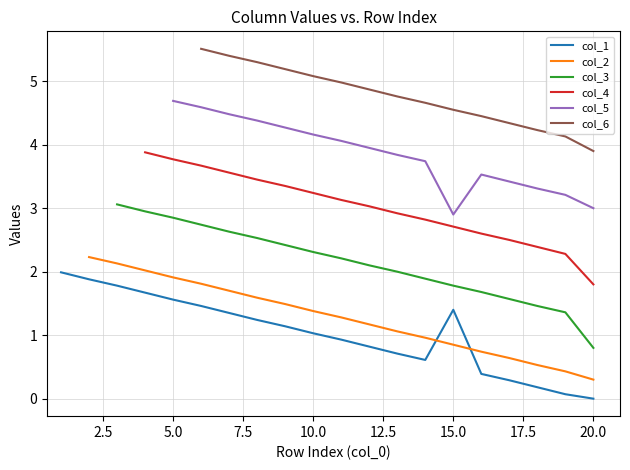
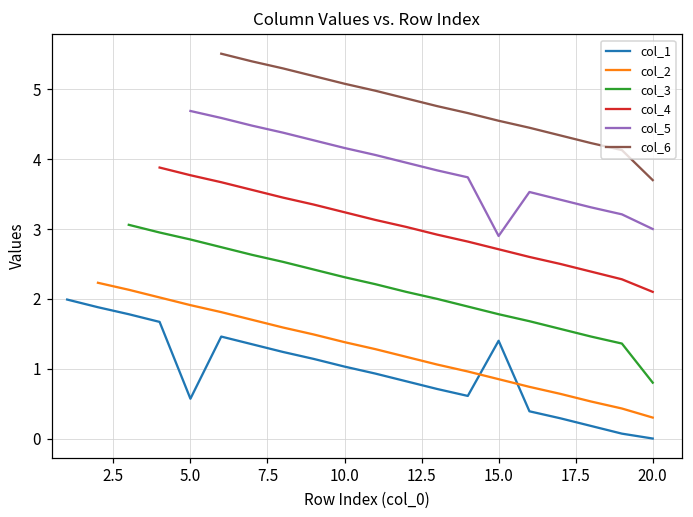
  {
    "col_1": {
-     "5.0": 1.6,
+     "5.0": 0.6,
      "10.0": 1.0,
      "15.0": 1.4,
      "20.0": 0.0
    },
    "col_2": {
      "5.0": 1.9,
      "10.0": 1.4,
      "15.0": 0.9,
      "20.0": 0.3
    },
    "col_3": {
      "5.0": 2.9,
      "10.0": 2.3,
      "15.0": 1.8,
      "20.0": 0.8
    },
    "col_4": {
      "5.0": 3.8,
      "10.0": 3.2,
      "15.0": 2.7,
-     "20.0": 1.8
+     "20.0": 2.1
    },
    "col_5": {
      "5.0": 4.7,
      "10.0": 4.2,
      "15.0": 2.9,
      "20.0": 3.0
    },
    "col_6": {
      "10.0": 5.1,
      "15.0": 4.6,
-     "20.0": 3.9
+     "20.0": 3.7
    }
  }
